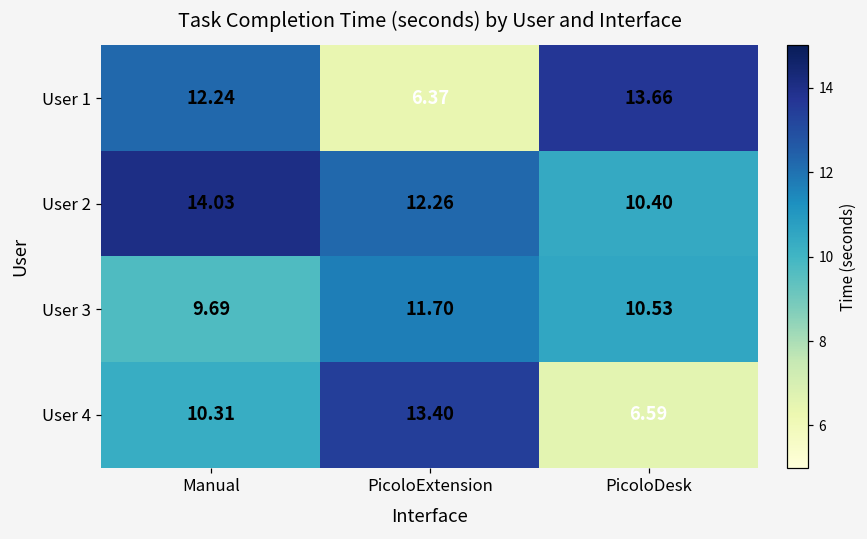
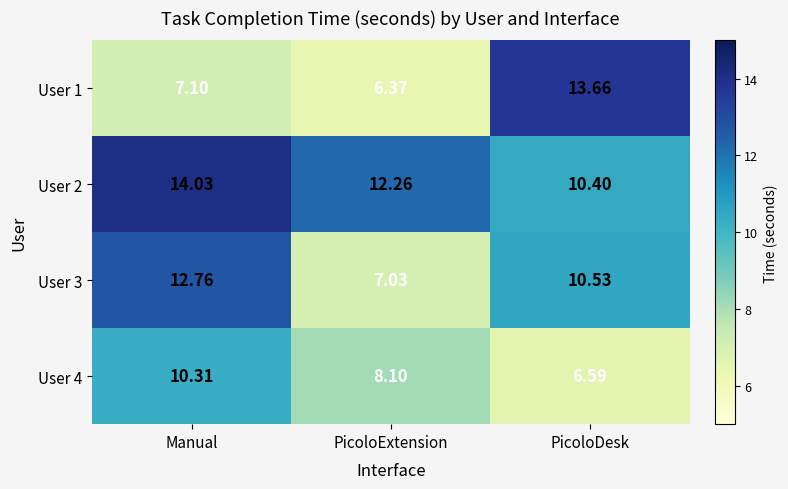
  {
    "User 1": {
-     "Manual": 12.24,
+     "Manual": 7.10,
      "PicoloExtension": 6.37,
      "PicoloDesk": 13.66
    },
    "User 2": {
      "Manual": 14.03,
      "PicoloExtension": 12.26,
      "PicoloDesk": 10.40
    },
    "User 3": {
-     "Manual": 9.69,
-     "PicoloExtension": 11.70,
+     "Manual": 12.76,
+     "PicoloExtension": 7.03,
      "PicoloDesk": 10.53
    },
    "User 4": {
      "Manual": 10.31,
-     "PicoloExtension": 13.40,
+     "PicoloExtension": 8.10,
      "PicoloDesk": 6.59
    }
  }
